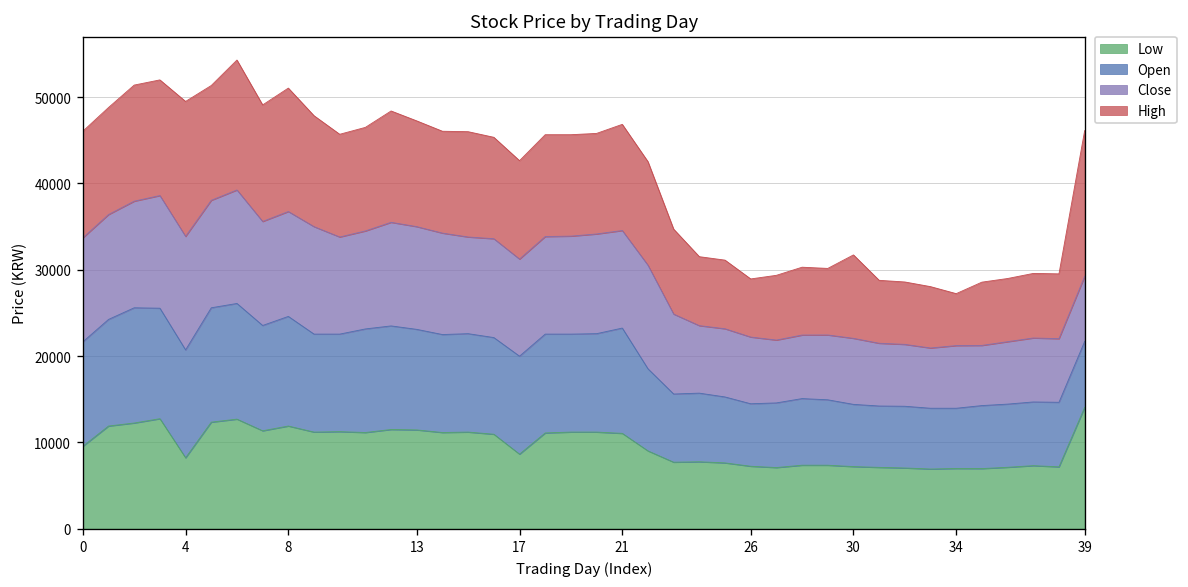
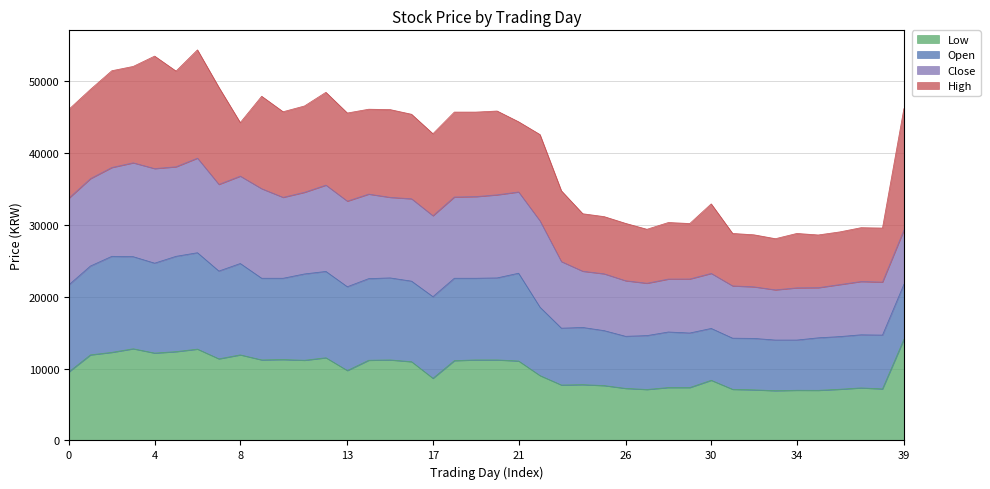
  {
    "Low": {
      "0": 10000,
-     "4": 8000,
+     "4": 12000,
      "8": 12000,
-     "13": 11000,
+     "13": 10000,
      "17": 9000,
      "21": 11000,
      "26": 7000,
-     "30": 7000,
+     "30": 8000,
      "34": 7000,
      "39": 14000
    },
    "High": {
      "0": 12000,
      "4": 16000,
-     "8": 14000,
+     "8": 7000,
      "13": 12000,
      "17": 11000,
-     "21": 12000,
-     "26": 7000,
+     "21": 10000,
+     "26": 8000,
      "30": 10000,
-     "34": 6000,
+     "34": 8000,
      "39": 17000
    }
  }
